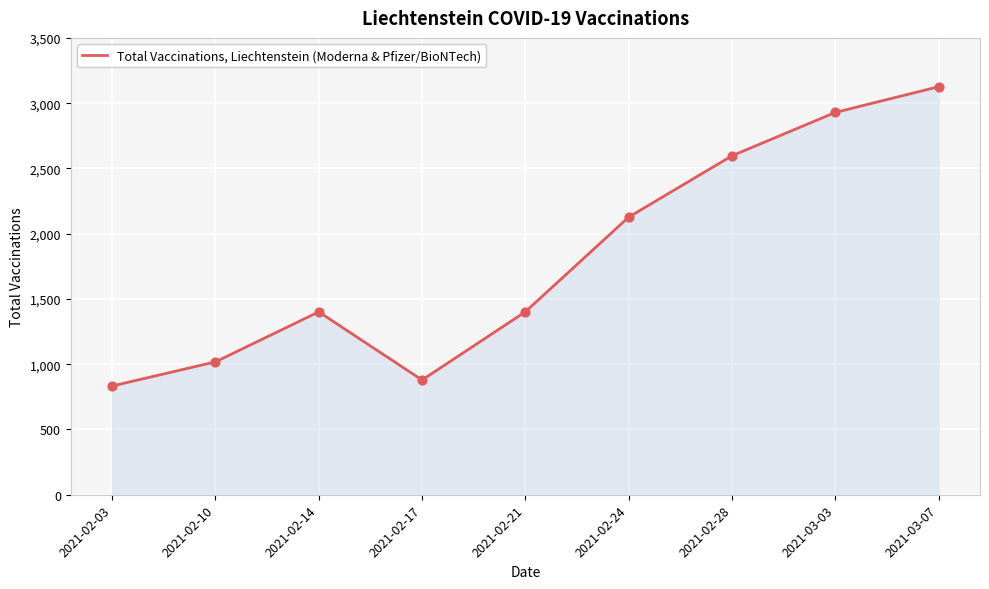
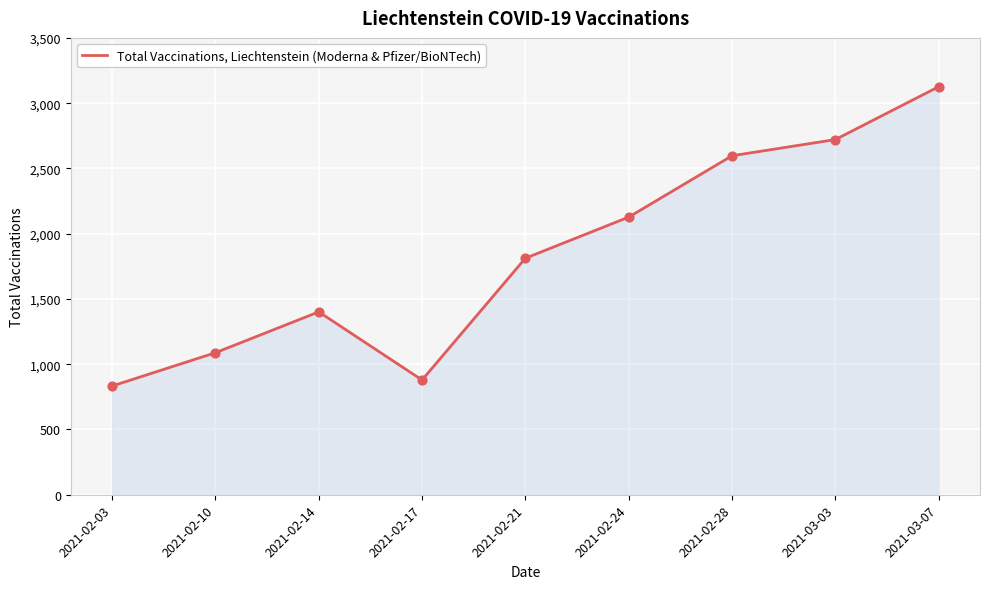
  {
    "2021-02-03": "830",
-   "2021-02-10": "1,020",
+   "2021-02-10": "1,090",
    "2021-02-14": "1,400",
    "2021-02-17": "880",
-   "2021-02-21": "1,400",
+   "2021-02-21": "1,810",
    "2021-02-24": "2,130",
    "2021-02-28": "2,600",
-   "2021-03-03": "2,930",
+   "2021-03-03": "2,720",
    "2021-03-07": "3,130"
  }
